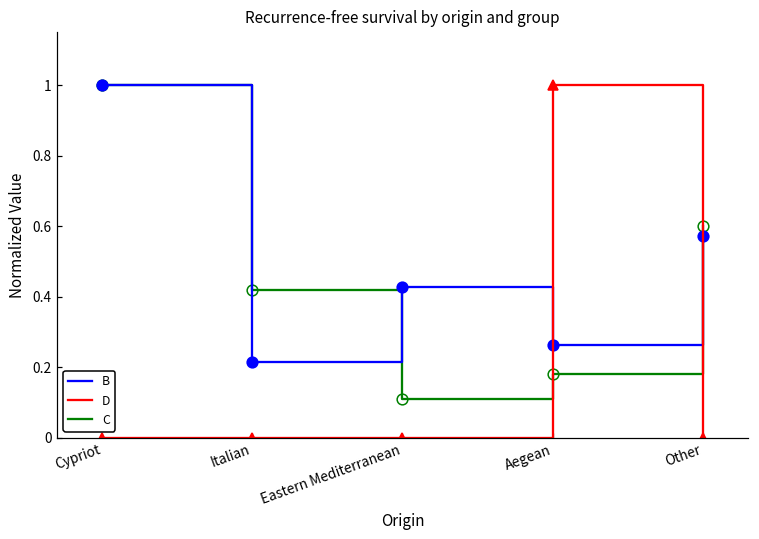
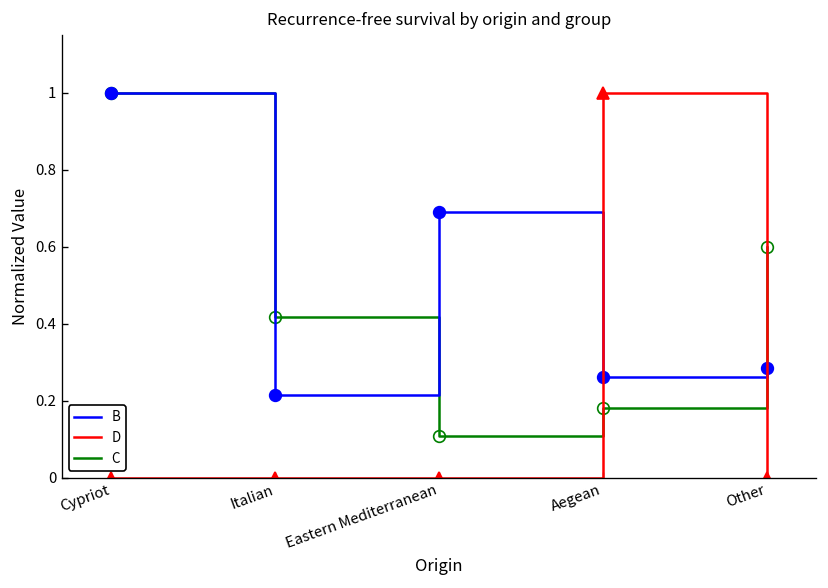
  {
    "C": {
      "Italian": 0.42,
      "Eastern Mediterranean": 0.11,
      "Aegean": 0.18,
      "Other": 0.60
    },
    "B": {
      "Italian": 0.21,
-     "Eastern Mediterranean": 0.43,
+     "Eastern Mediterranean": 0.69,
      "Aegean": 0.26,
-     "Other": 0.57
+     "Other": 0.29
    },
    "D": {
      "Cypriot": 0.00,
      "Italian": 0.00,
      "Eastern Mediterranean": 0.00,
      "Aegean": 1.00,
      "Other": 0.00
    }
  }
